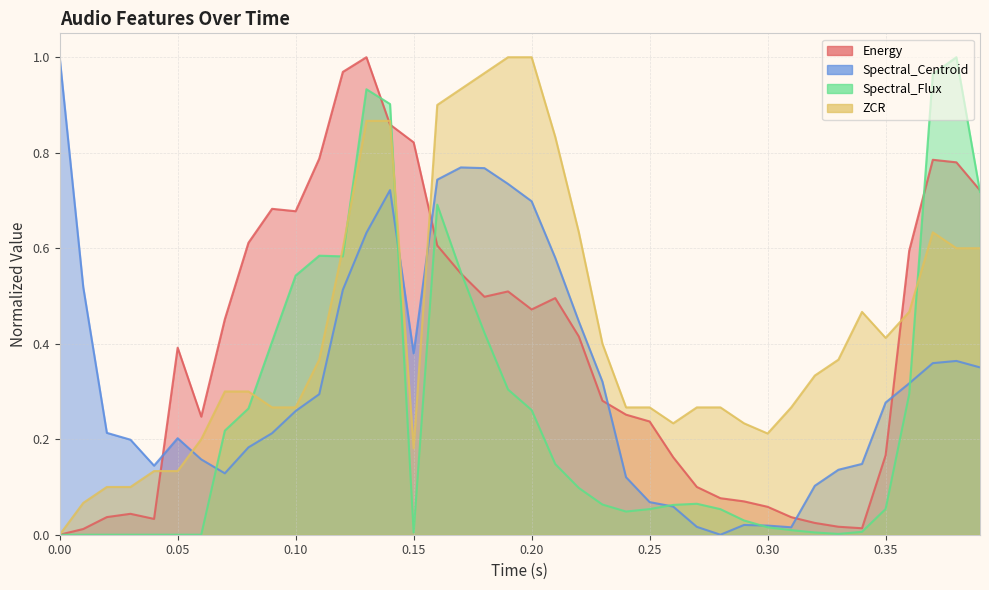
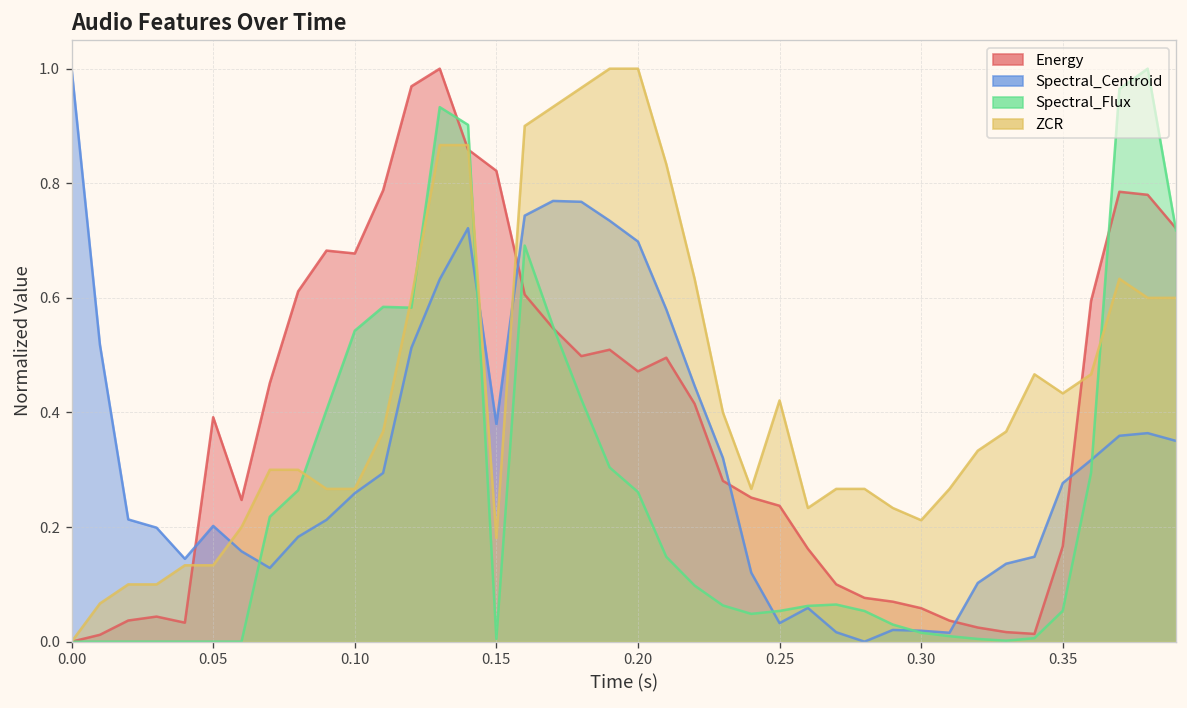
  {
    "Energy": {
      "0.05": 0.39,
      "0.10": 0.68,
      "0.15": 0.82,
      "0.20": 0.47,
      "0.25": 0.24,
      "0.30": 0.06,
      "0.35": 0.17
    },
    "Spectral_Centroid": {
      "0.00": 1.00,
      "0.05": 0.20,
      "0.10": 0.26,
      "0.15": 0.38,
      "0.20": 0.70,
-     "0.25": 0.07,
+     "0.25": 0.03,
      "0.35": 0.28
    },
    "Spectral_Flux": {
      "0.05": 0.00,
      "0.10": 0.54,
      "0.15": 0.00,
      "0.20": 0.26,
      "0.25": 0.05,
      "0.35": 0.05
    },
    "ZCR": {
      "0.05": 0.13,
      "0.10": 0.27,
      "0.15": 0.18,
      "0.20": 1.00,
-     "0.25": 0.27,
+     "0.25": 0.42,
      "0.30": 0.21,
-     "0.35": 0.41
+     "0.35": 0.43
    }
  }
